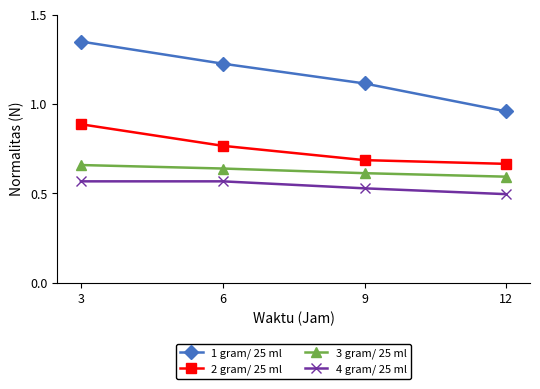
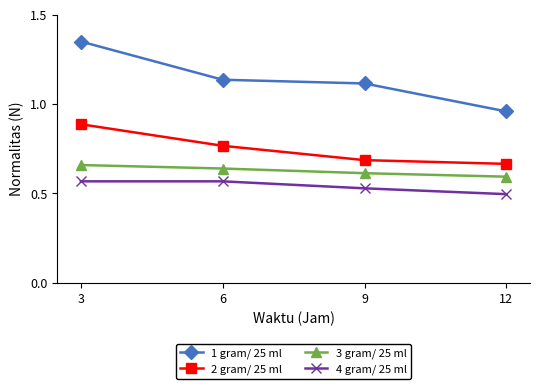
  {
    "1 gram/ 25 ml": {
      "3": 1.35,
-     "6": 1.23,
+     "6": 1.14,
      "9": 1.12,
      "12": 0.96
    },
    "2 gram/ 25 ml": {
      "3": 0.89,
      "6": 0.77,
      "9": 0.69,
      "12": 0.67
    },
    "3 gram/ 25 ml": {
      "3": 0.66,
      "6": 0.64,
      "9": 0.61,
      "12": 0.59
    },
    "4 gram/ 25 ml": {
      "3": 0.57,
      "6": 0.57,
      "9": 0.53,
      "12": 0.50
    }
  }
